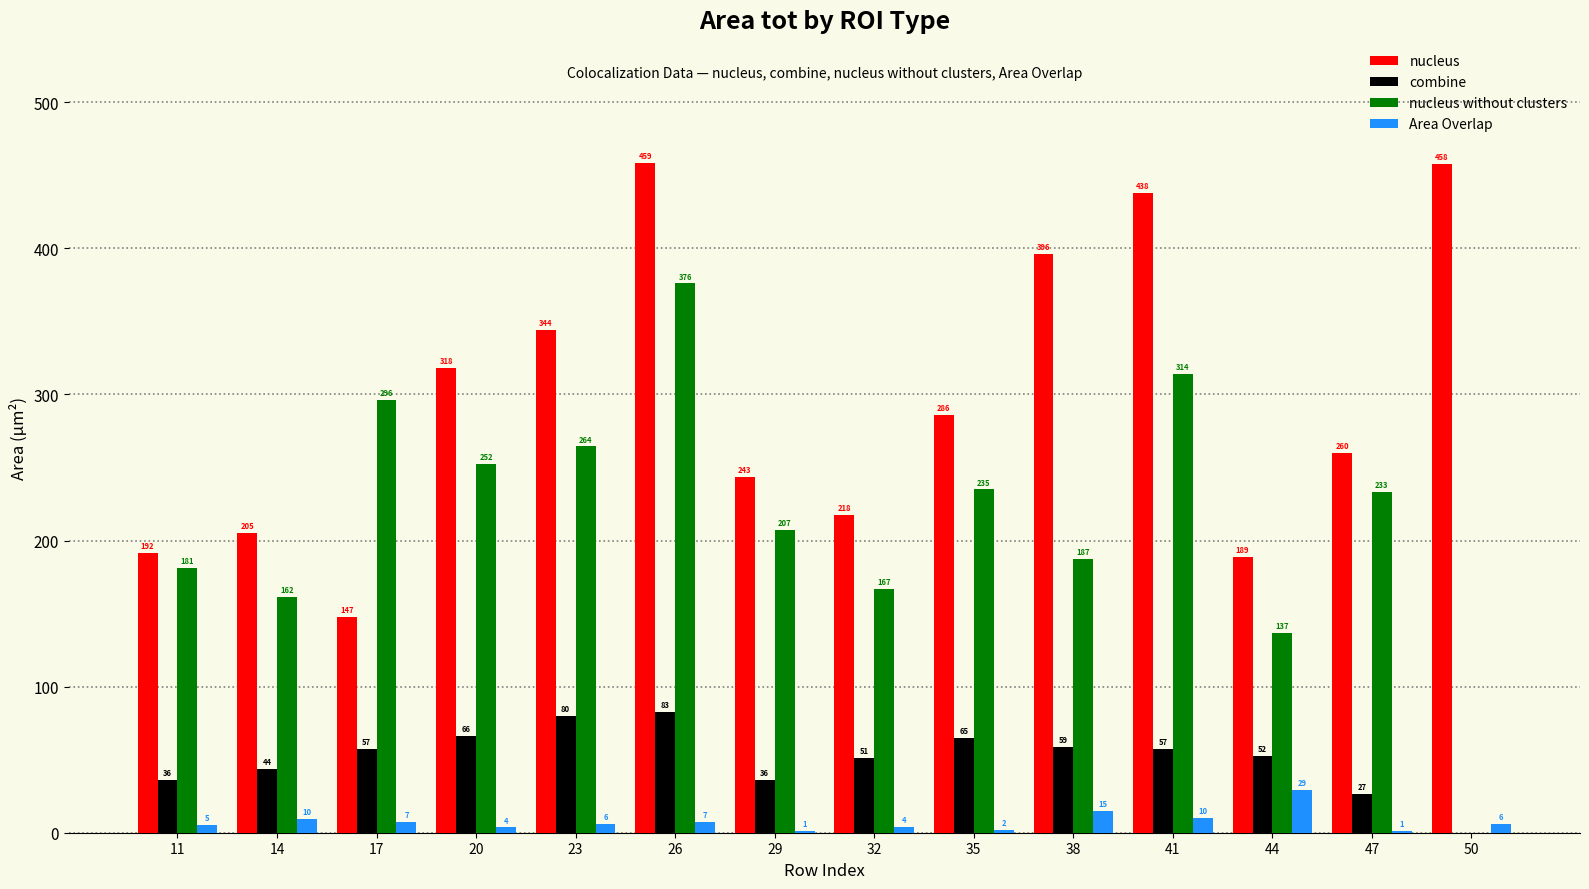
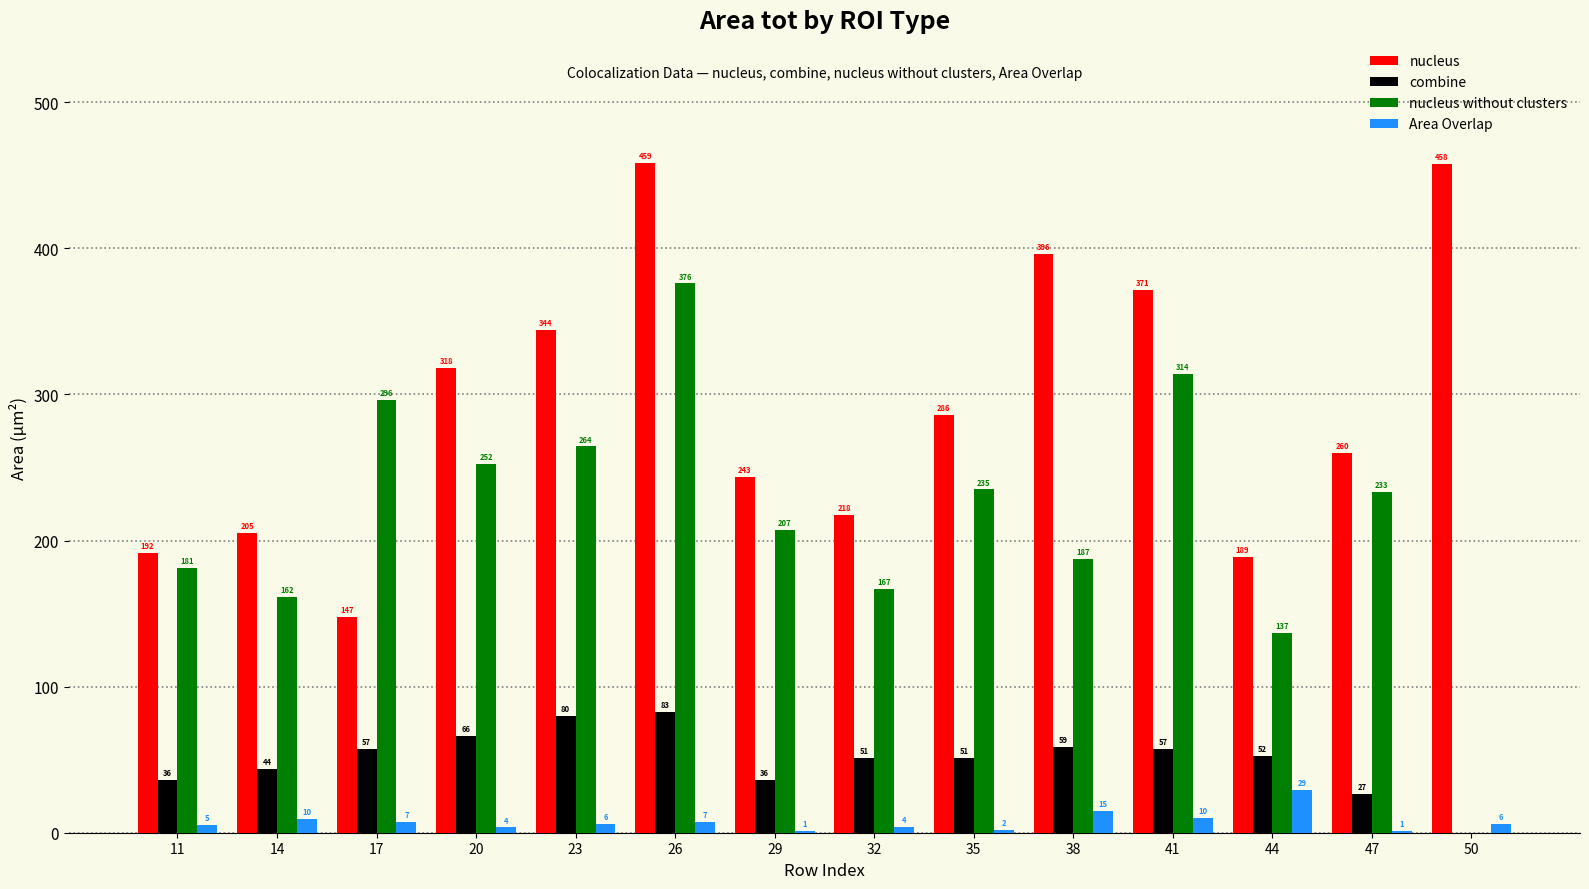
  {
    "nucleus": {
      "11": 192,
      "14": 205,
      "17": 147,
      "20": 318,
      "23": 344,
      "26": 459,
      "29": 243,
      "32": 218,
      "35": 286,
      "38": 396,
-     "41": 438,
+     "41": 371,
      "44": 189,
      "47": 260,
      "50": 458
    },
    "combine": {
      "11": 36,
      "14": 44,
      "17": 57,
      "20": 66,
      "23": 80,
      "26": 83,
      "29": 36,
      "32": 51,
-     "35": 65,
+     "35": 51,
      "38": 59,
      "41": 57,
      "44": 52,
      "47": 27
    },
    "nucleus without clusters": {
      "11": 181,
      "14": 162,
      "17": 296,
      "20": 252,
      "23": 264,
      "26": 376,
      "29": 207,
      "32": 167,
      "35": 235,
      "38": 187,
      "41": 314,
      "44": 137,
      "47": 233
    },
    "Area Overlap": {
      "11": 5,
      "14": 10,
      "17": 7,
      "20": 4,
      "23": 6,
      "26": 7,
      "29": 1,
      "32": 4,
      "35": 2,
      "38": 15,
      "41": 10,
      "44": 29,
      "47": 1,
      "50": 6
    }
  }
